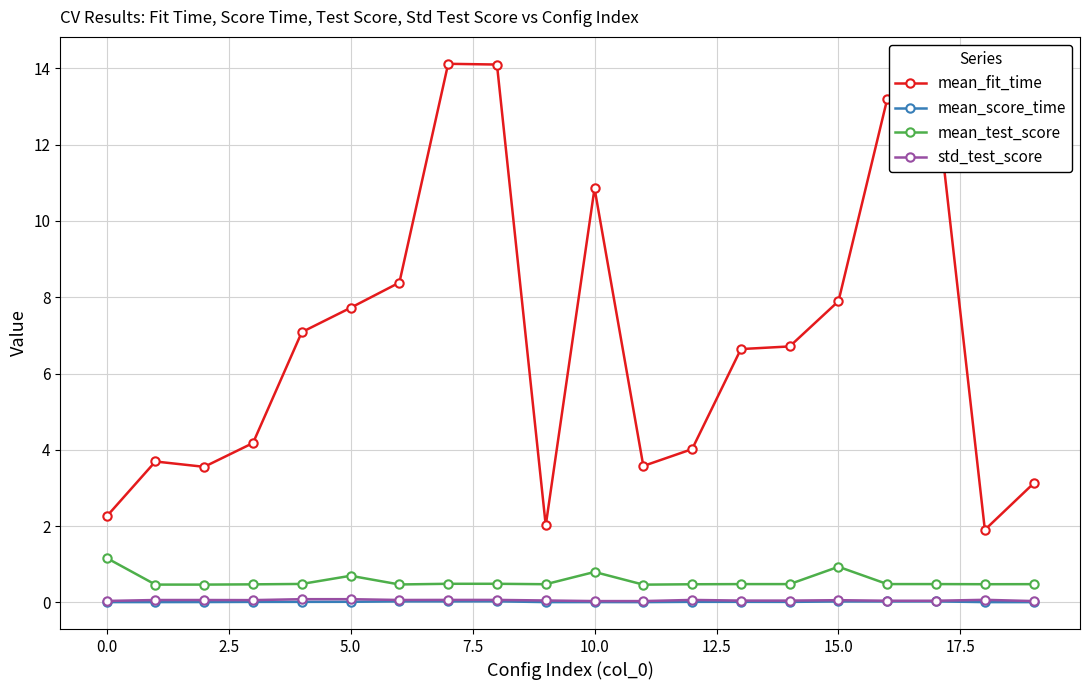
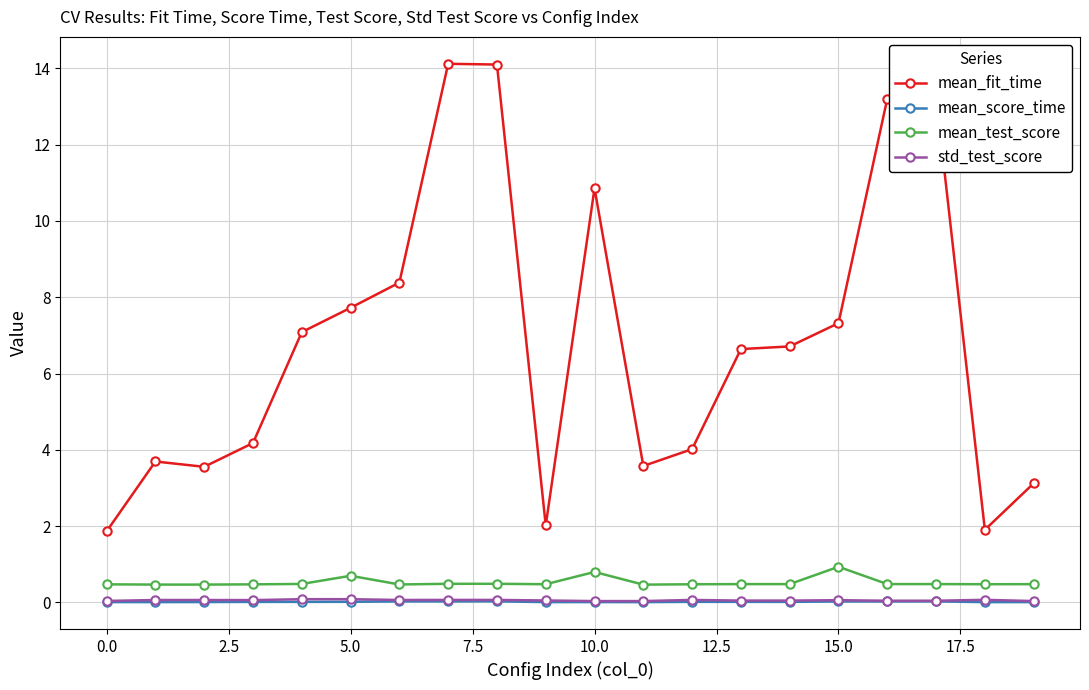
  {
    "mean_fit_time": {
-     "0.0": 2.3,
+     "0.0": 1.9,
      "5.0": 7.7,
      "10.0": 10.9,
-     "15.0": 7.9
+     "15.0": 7.3
    },
    "mean_score_time": {
      "5.0": 0.0
    },
    "mean_test_score": {
-     "0.0": 1.2,
+     "0.0": 0.5,
      "5.0": 0.7,
      "10.0": 0.8,
      "15.0": 0.9
    },
    "std_test_score": {
      "5.0": 0.1
    }
  }
